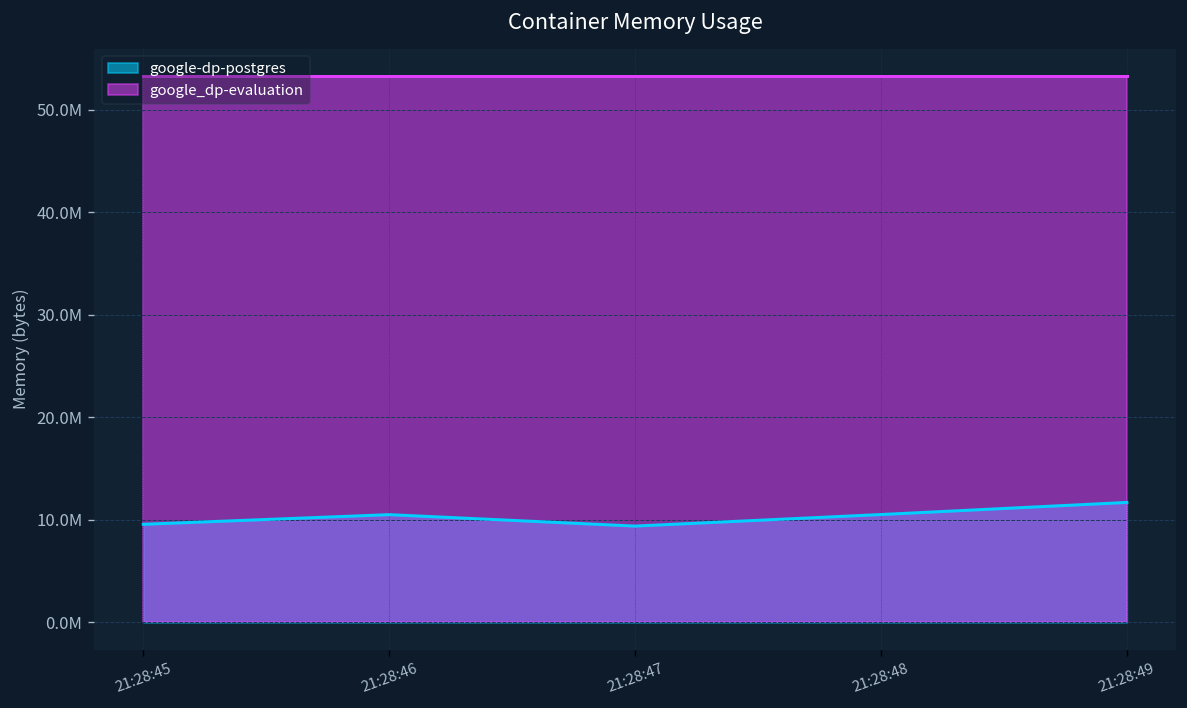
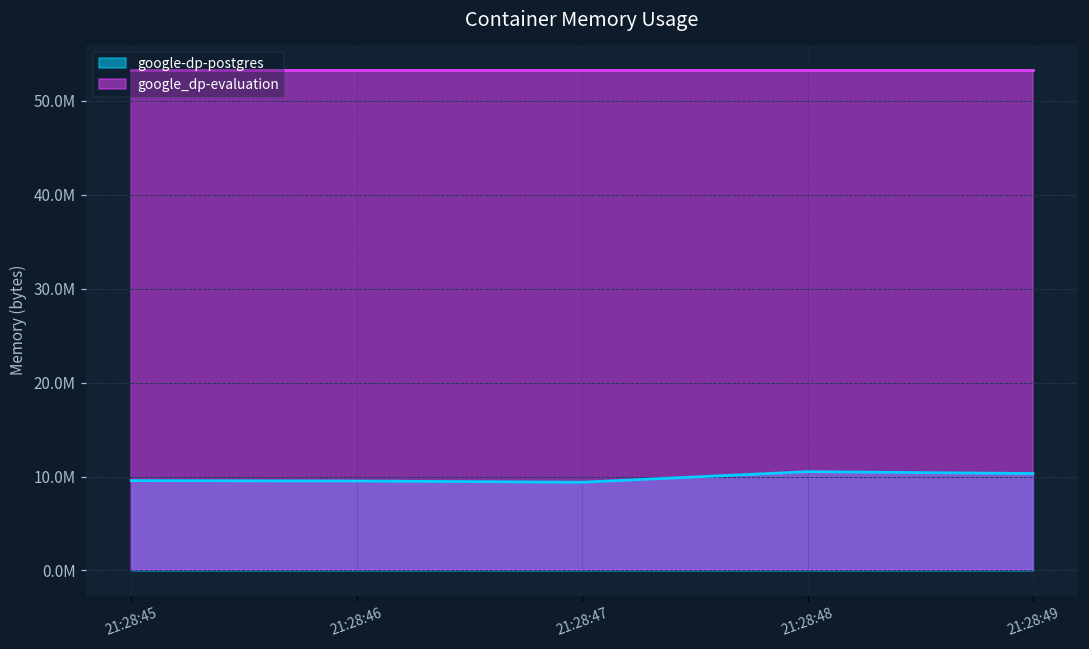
  {
    "google-dp-postgres": {
      "21:28:45": 10000000,
-     "21:28:46": 11000000,
+     "21:28:46": 10000000,
      "21:28:47": 9000000,
      "21:28:48": 11000000,
-     "21:28:49": 12000000
+     "21:28:49": 10000000
    },
    "google_dp-evaluation": {
      "21:28:46": 53000000,
      "21:28:47": 53000000,
      "21:28:48": 53000000,
      "21:28:49": 53000000
    }
  }
